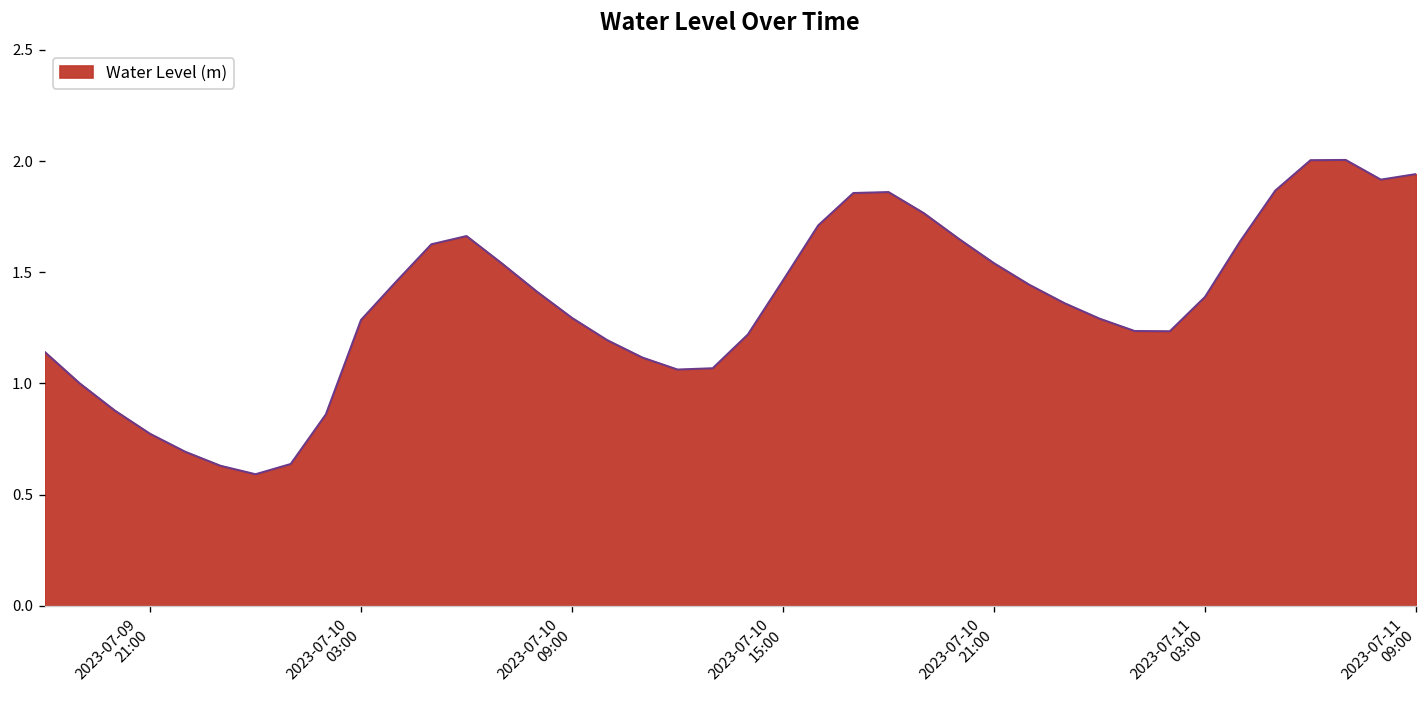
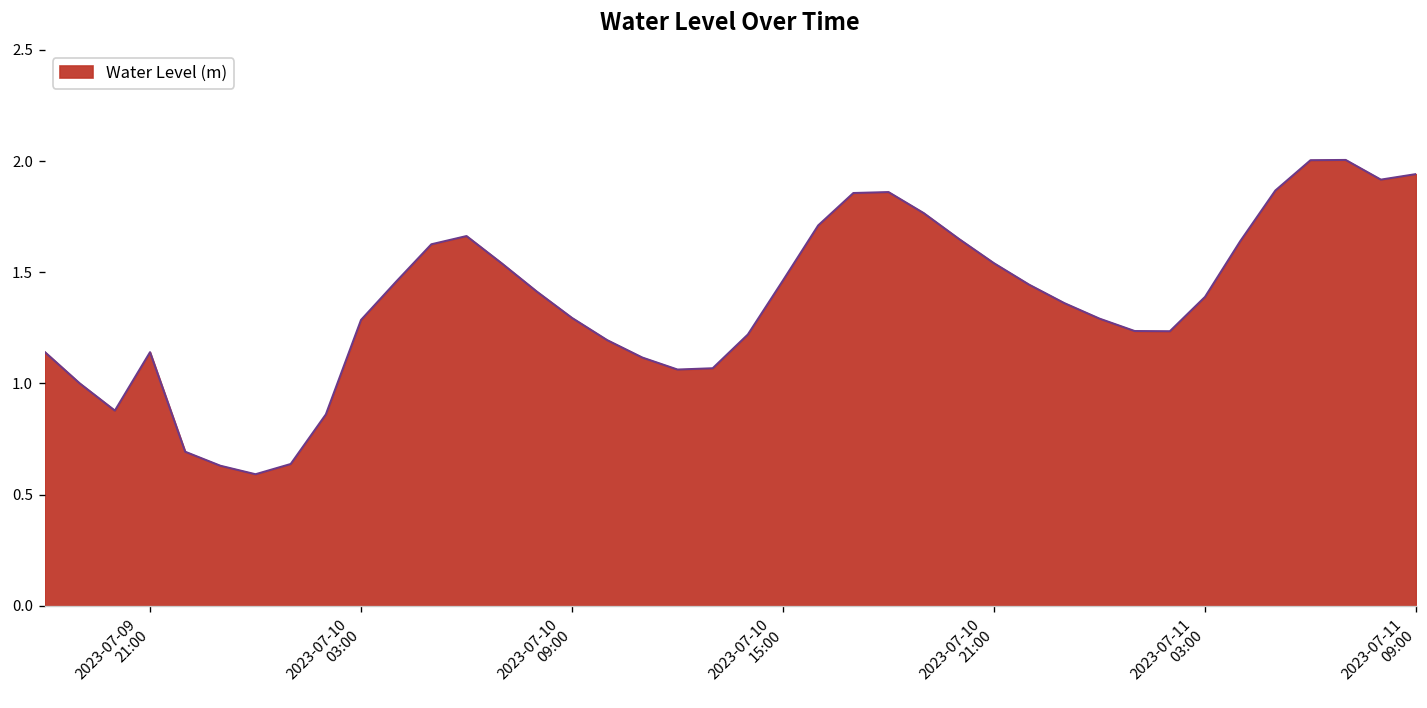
  {
-   "2023-07-09 21:00": 0.77,
+   "2023-07-09 21:00": 1.14,
    "2023-07-10 03:00": 1.29,
    "2023-07-10 09:00": 1.29,
    "2023-07-10 15:00": 1.46,
    "2023-07-10 21:00": 1.54,
    "2023-07-11 03:00": 1.39,
    "2023-07-11 09:00": 1.94
  }
